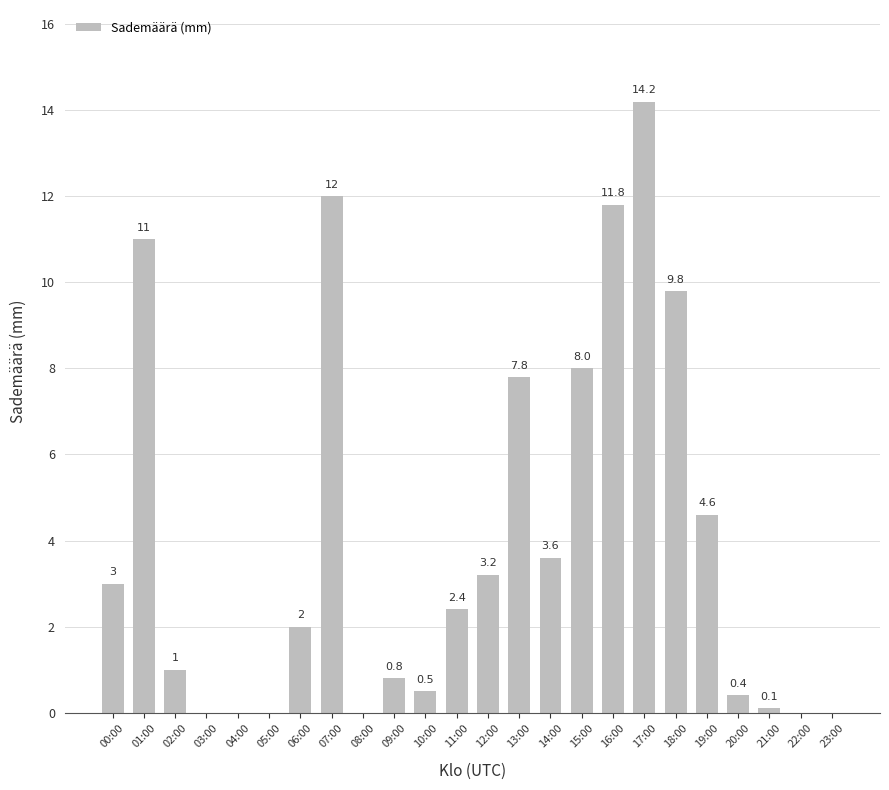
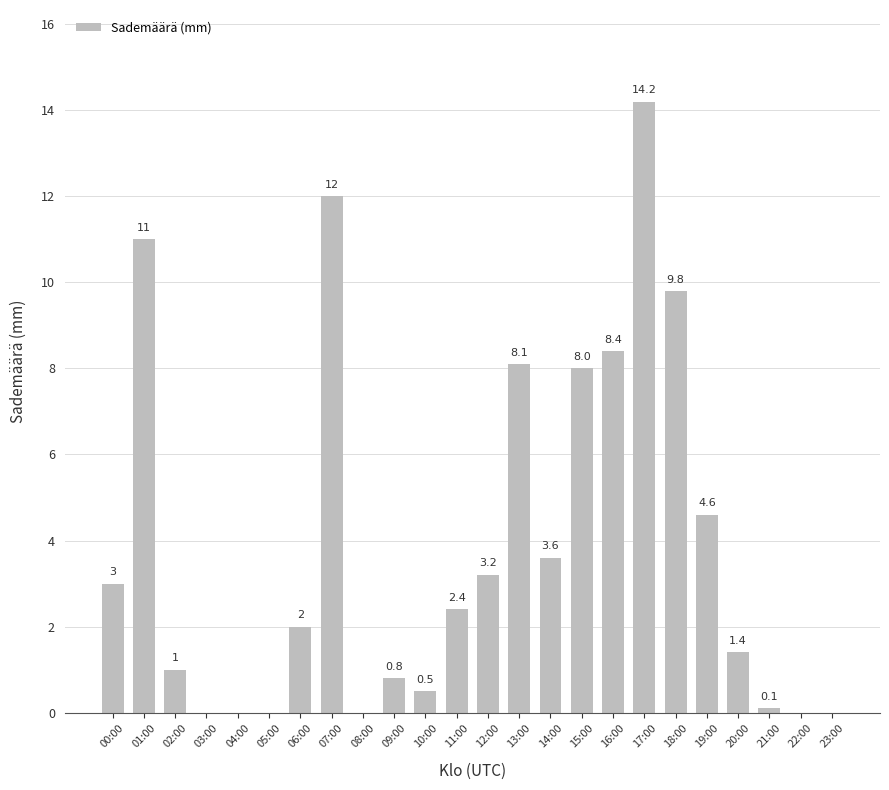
  {
    "00:00": 3,
    "01:00": 11,
    "02:00": 1,
    "06:00": 2,
    "07:00": 12,
    "09:00": 0.8,
    "10:00": 0.5,
    "11:00": 2.4,
    "12:00": 3.2,
-   "13:00": 7.8,
+   "13:00": 8.1,
    "14:00": 3.6,
    "15:00": 8.0,
-   "16:00": 11.8,
+   "16:00": 8.4,
    "17:00": 14.2,
    "18:00": 9.8,
    "19:00": 4.6,
-   "20:00": 0.4,
+   "20:00": 1.4,
    "21:00": 0.1
  }
